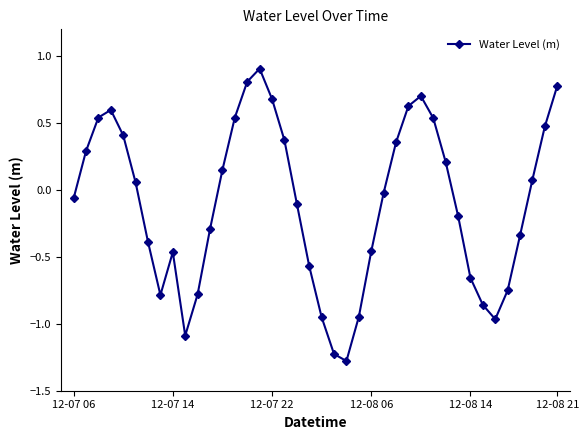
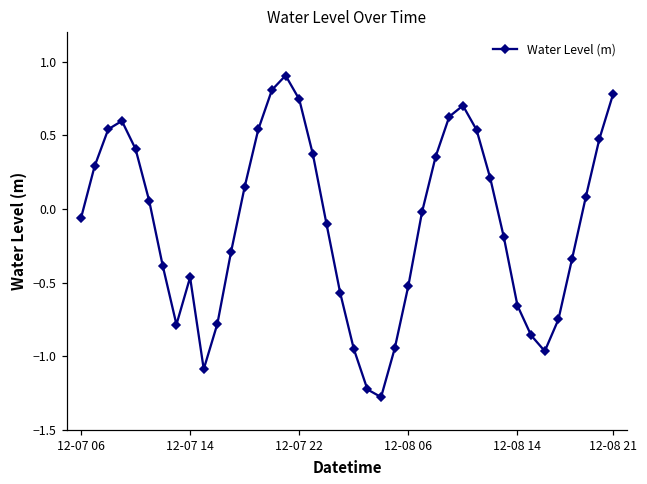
  {
    "12-07 06": -0.06,
    "12-07 14": -0.46,
-   "12-07 22": 0.68,
-   "12-08 06": -0.46,
+   "12-07 22": 0.74,
+   "12-08 06": -0.52,
    "12-08 14": -0.66,
    "12-08 21": 0.78
  }
